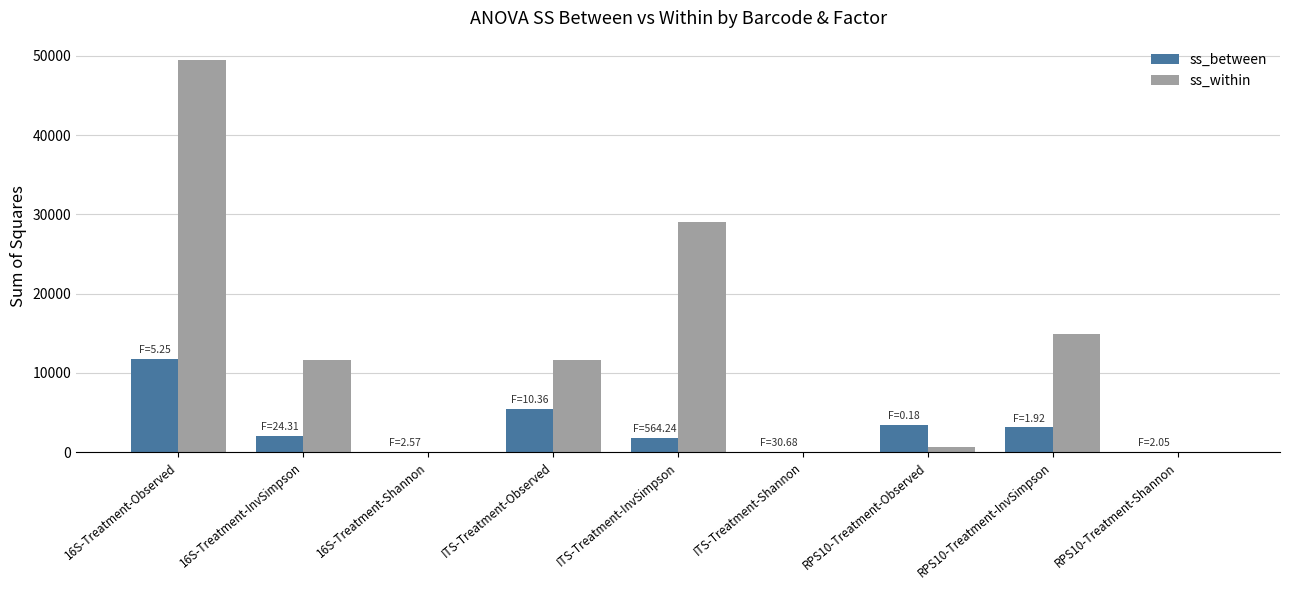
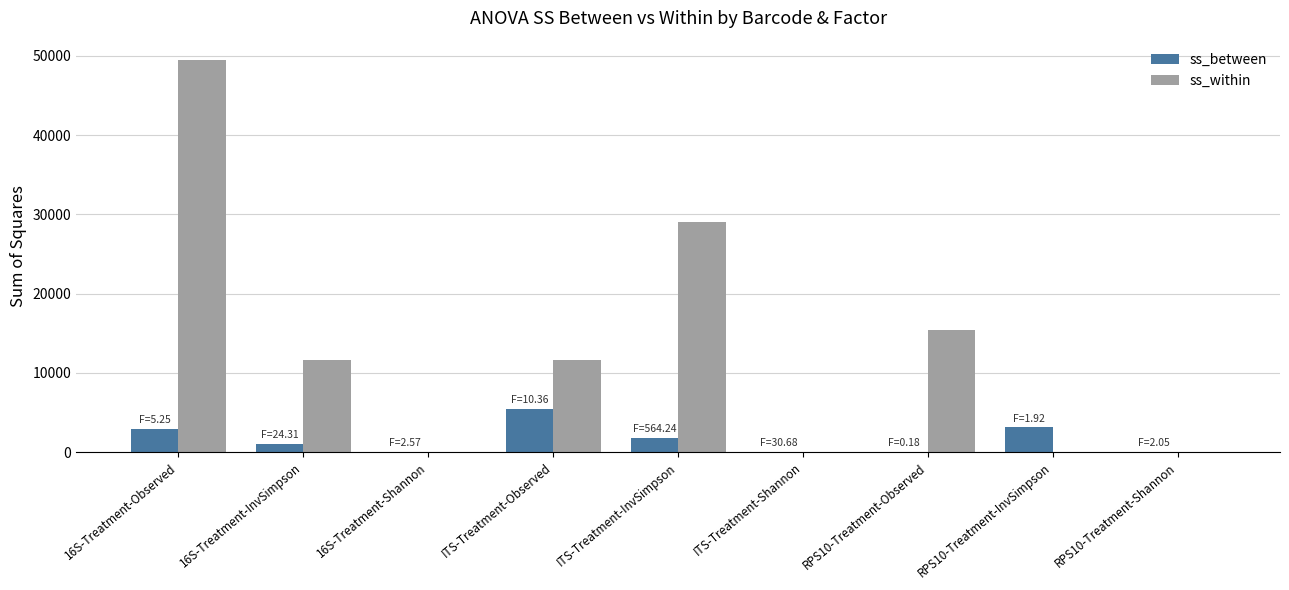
  {
    "ss_between": {
-     "16S-Treatment-Observed": 12000,
-     "16S-Treatment-InvSimpson": 2000,
-     "RPS10-Treatment-Observed": 3000
+     "16S-Treatment-Observed": 3000,
+     "16S-Treatment-InvSimpson": 1000,
+     "RPS10-Treatment-Observed": 0
    },
    "ss_within": {
      "16S-Treatment-Observed": 49000,
      "16S-Treatment-InvSimpson": 12000,
      "ITS-Treatment-Observed": 12000,
      "ITS-Treatment-InvSimpson": 29000,
-     "RPS10-Treatment-Observed": 1000,
-     "RPS10-Treatment-InvSimpson": 15000
+     "RPS10-Treatment-Observed": 15000,
+     "RPS10-Treatment-InvSimpson": 0
    }
  }
